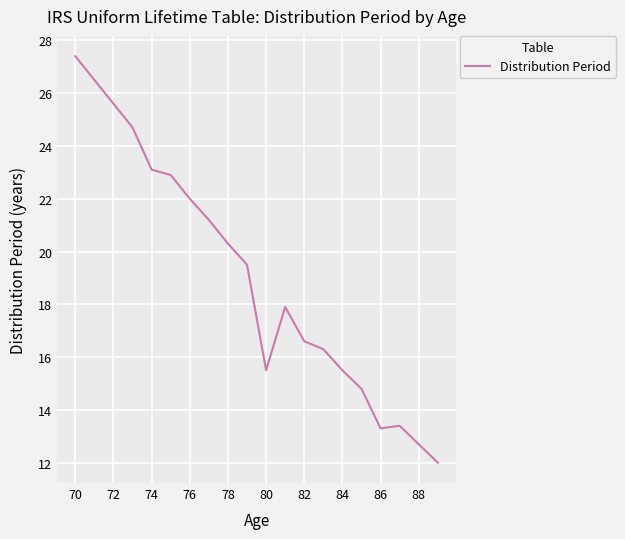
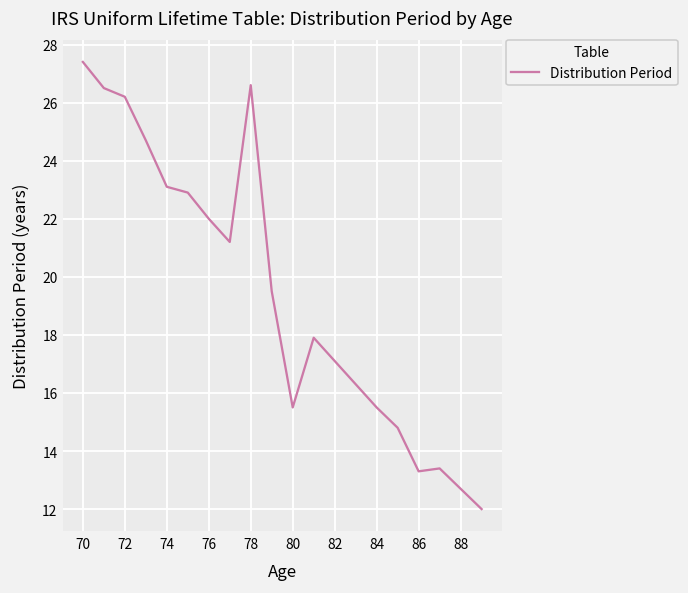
  {
    "70": 27.4,
-   "72": 25.6,
+   "72": 26.2,
    "74": 23.1,
    "76": 22.0,
-   "78": 20.3,
+   "78": 26.6,
    "80": 15.5,
-   "82": 16.6,
+   "82": 17.1,
    "84": 15.5,
    "86": 13.3,
    "88": 12.7
  }
